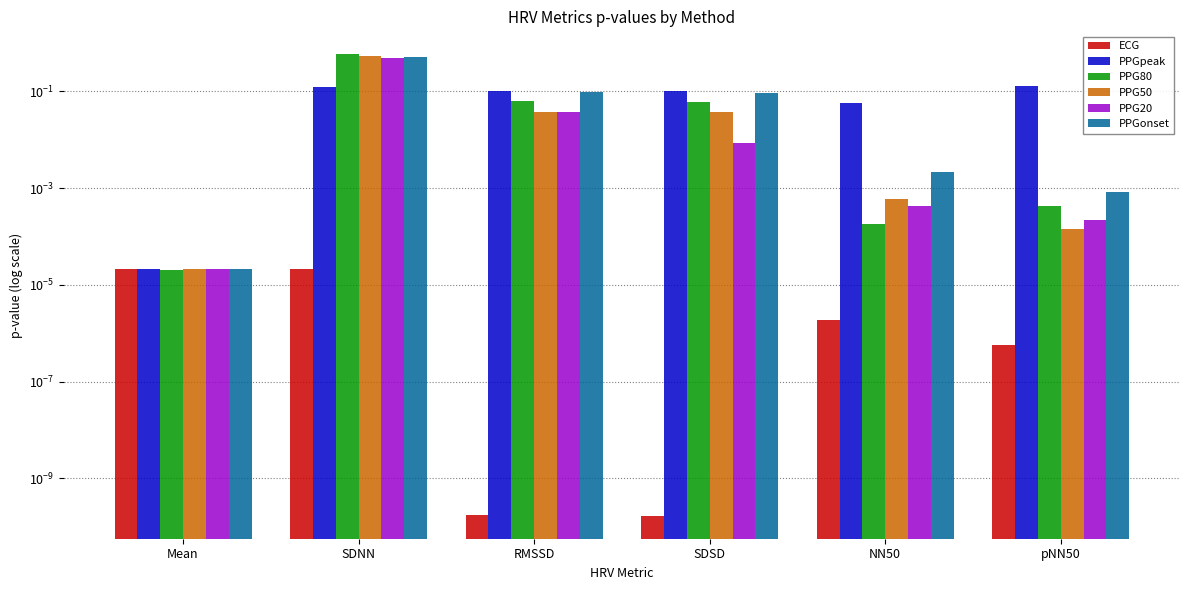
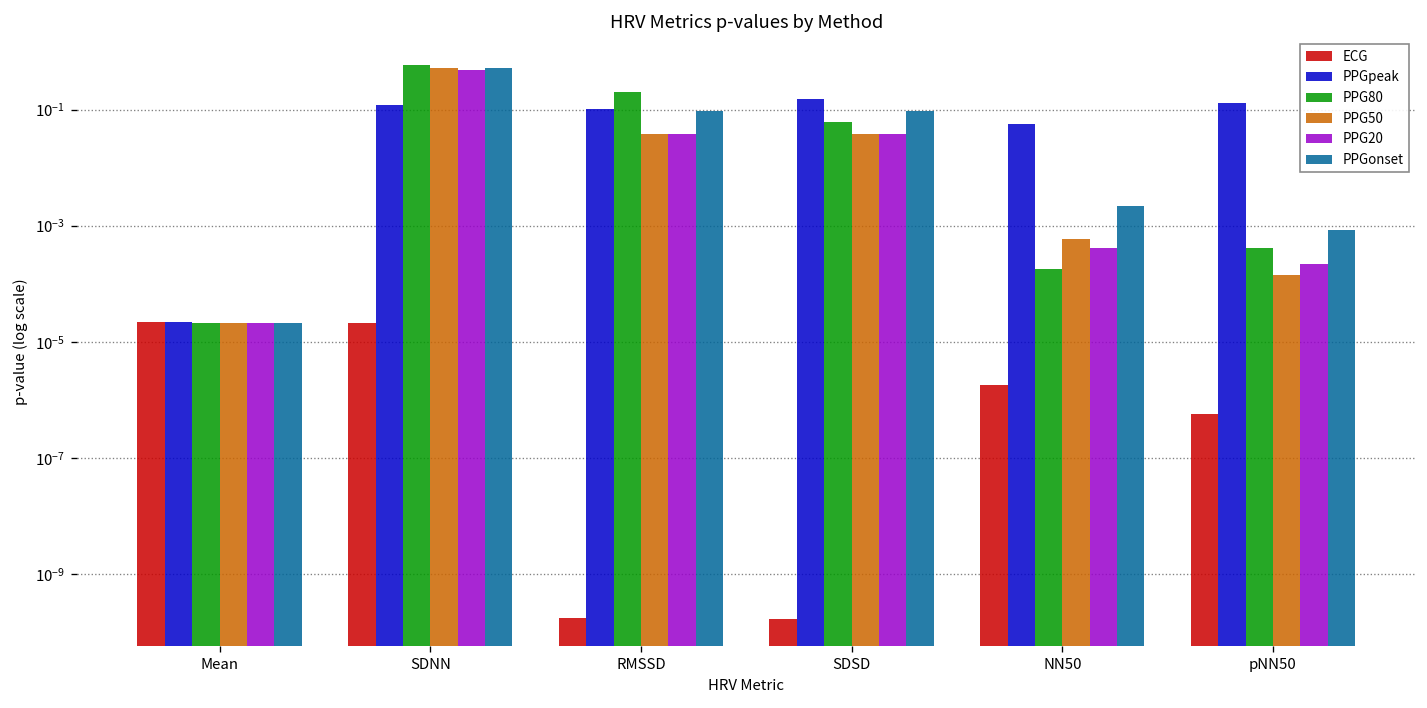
  {
    "ECG": {
      "Mean": 0.00002,
      "SDNN": 0.00002,
      "RMSSD": 0.00000000018,
      "SDSD": 0.00000000017,
      "NN50": 0.0000018,
      "pNN50": 0.0000006
    },
    "PPGpeak": {
      "Mean": 0.00002,
      "SDNN": 0.12,
      "RMSSD": 0.10,
-     "SDSD": 0.10,
+     "SDSD": 0.15,
      "NN50": 0.06,
      "pNN50": 0.13
    },
    "PPG80": {
      "Mean": 0.000021,
      "SDNN": 0.6,
-     "RMSSD": 0.06,
+     "RMSSD": 0.20,
      "SDSD": 0.06,
      "NN50": 0.00018,
      "pNN50": 0.0004
    },
    "PPG50": {
      "Mean": 0.000021,
      "SDNN": 0.5,
      "RMSSD": 0.04,
      "SDSD": 0.04,
      "NN50": 0.0006,
      "pNN50": 0.00014
    },
    "PPG20": {
      "Mean": 0.00002,
      "SDNN": 0.5,
      "RMSSD": 0.04,
-     "SDSD": 0.009,
+     "SDSD": 0.04,
      "NN50": 0.0004,
      "pNN50": 0.0002
    },
    "PPGonset": {
      "Mean": 0.00002,
      "SDNN": 0.5,
      "RMSSD": 0.10,
      "SDSD": 0.09,
      "NN50": 0.002,
      "pNN50": 0.0008
    }
  }
